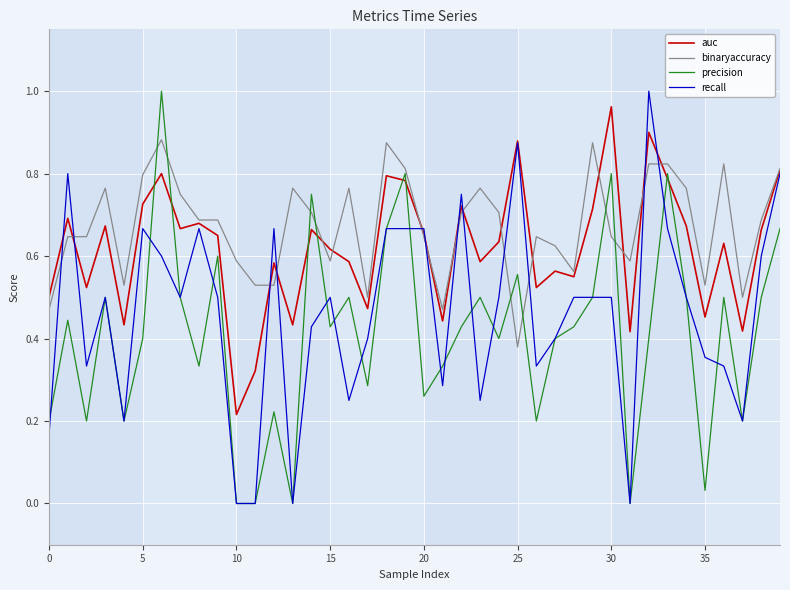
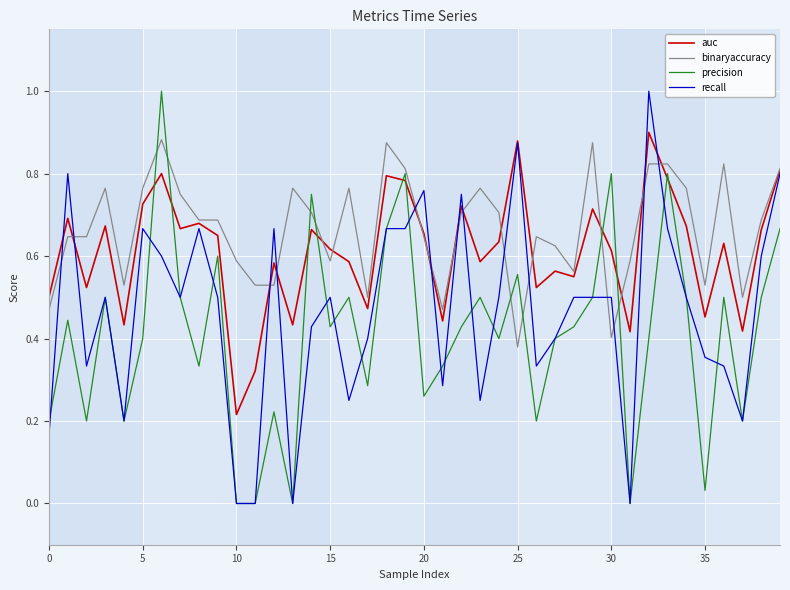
  {
    "auc": {
      "0": 0.50,
      "5": 0.73,
      "10": 0.22,
      "15": 0.62,
      "20": 0.65,
-     "30": 0.96,
+     "30": 0.61,
      "35": 0.45
    },
    "binaryaccuracy": {
      "0": 0.47,
-     "5": 0.80,
+     "5": 0.76,
      "10": 0.59,
      "15": 0.59,
      "20": 0.65,
      "25": 0.38,
-     "30": 0.65,
+     "30": 0.40,
      "35": 0.53
    },
    "precision": {
      "0": 0.20,
      "5": 0.40,
      "15": 0.43,
      "20": 0.26,
      "25": 0.56,
      "30": 0.80,
      "35": 0.03
    },
    "recall": {
      "0": 0.17,
      "5": 0.67,
      "15": 0.50,
-     "20": 0.67,
+     "20": 0.76,
      "30": 0.50,
      "35": 0.35
    }
  }
